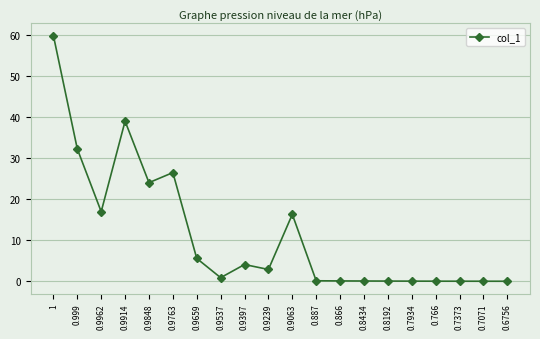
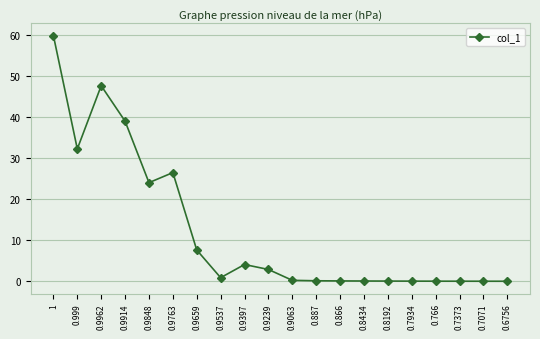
  {
    "1": 60,
    "0.999": 32,
-   "0.9962": 17,
+   "0.9962": 48,
    "0.9914": 39,
    "0.9848": 24,
    "0.9763": 26,
-   "0.9659": 6,
+   "0.9659": 8,
    "0.9537": 1,
    "0.9397": 4,
    "0.9239": 3,
-   "0.9063": 16,
+   "0.9063": 0,
    "0.887": 0,
    "0.866": 0,
    "0.8434": 0,
    "0.8192": 0,
    "0.7934": 0,
    "0.766": 0,
    "0.7373": 0,
    "0.7071": 0,
    "0.6756": 0
  }
